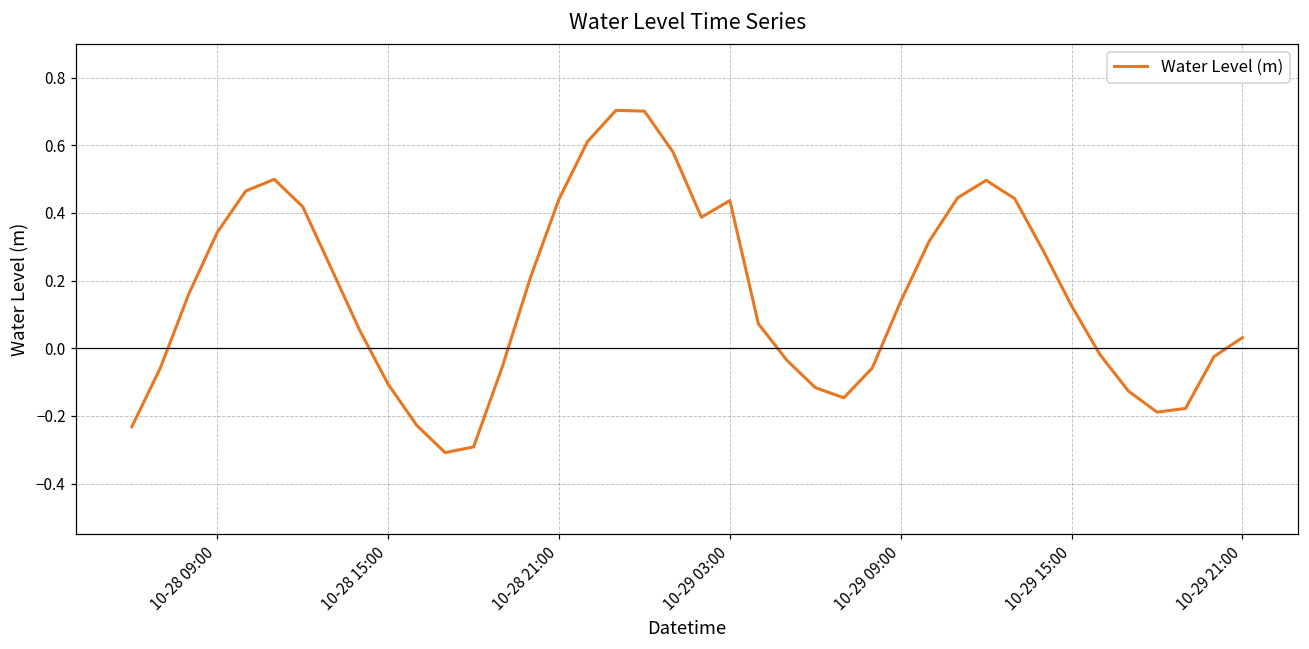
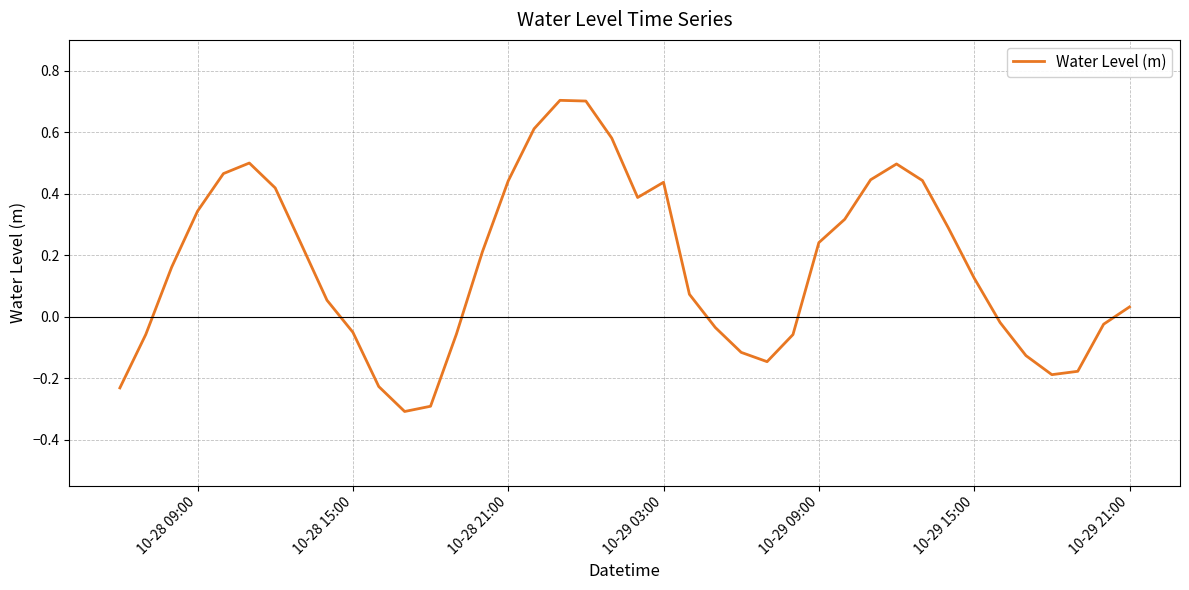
  {
    "10-28 09:00": 0.34,
-   "10-28 15:00": -0.11,
+   "10-28 15:00": -0.05,
    "10-28 21:00": 0.44,
    "10-29 03:00": 0.44,
-   "10-29 09:00": 0.14,
+   "10-29 09:00": 0.24,
    "10-29 15:00": 0.13,
    "10-29 21:00": 0.03
  }
